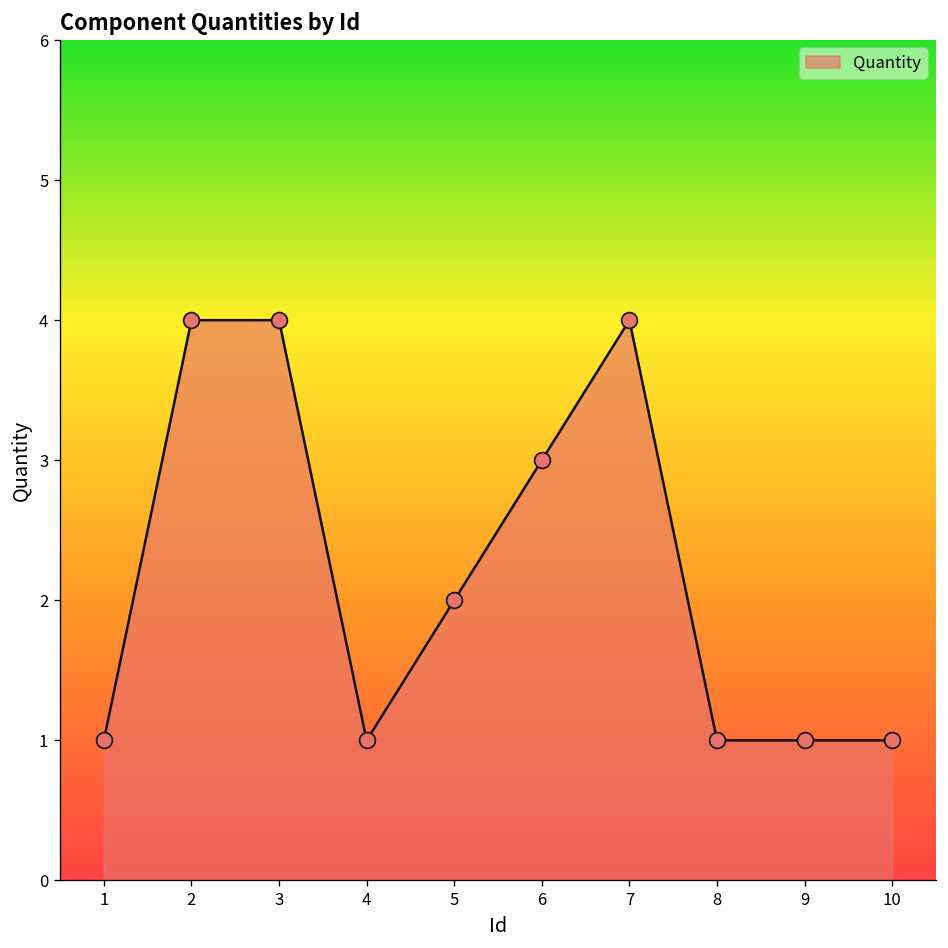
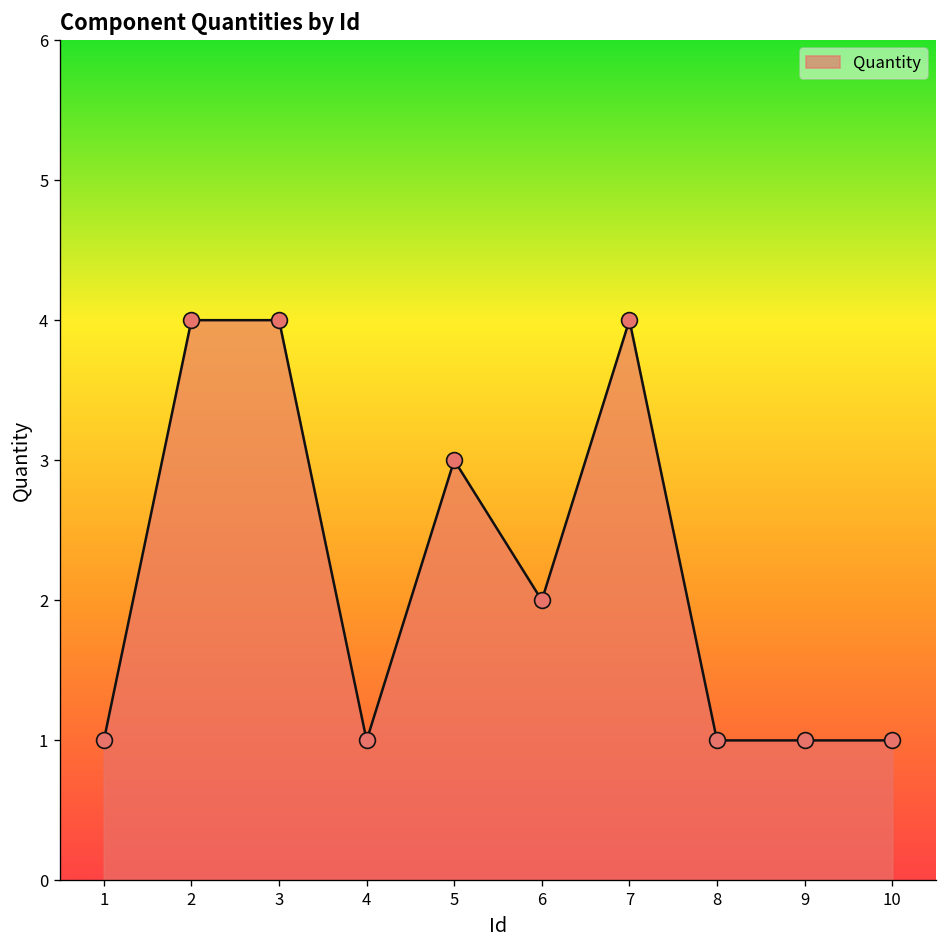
  {
    "1": 1,
    "2": 4,
    "3": 4,
    "4": 1,
-   "5": 2,
-   "6": 3,
+   "5": 3,
+   "6": 2,
    "7": 4,
    "8": 1,
    "9": 1,
    "10": 1
  }
